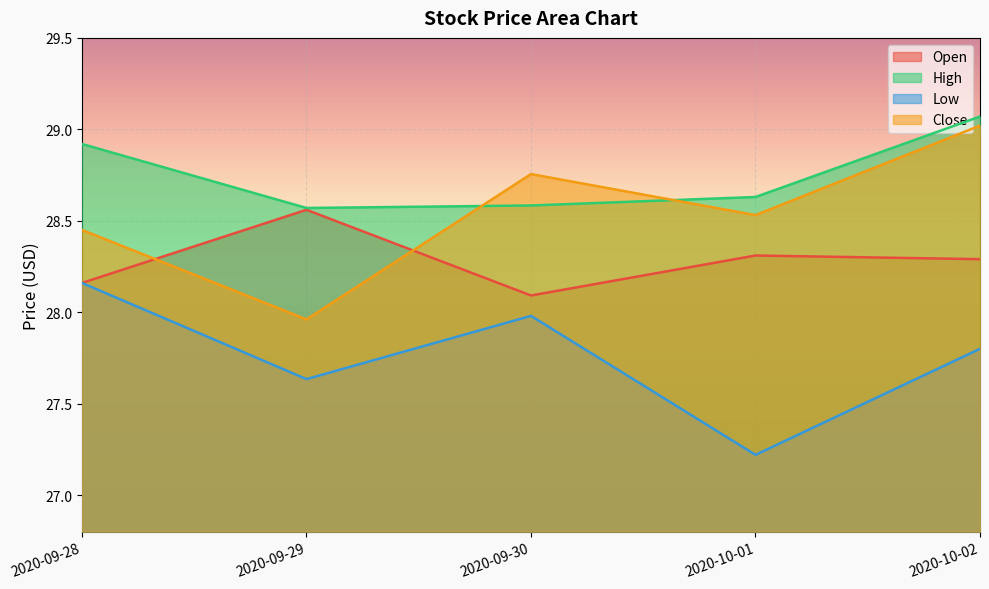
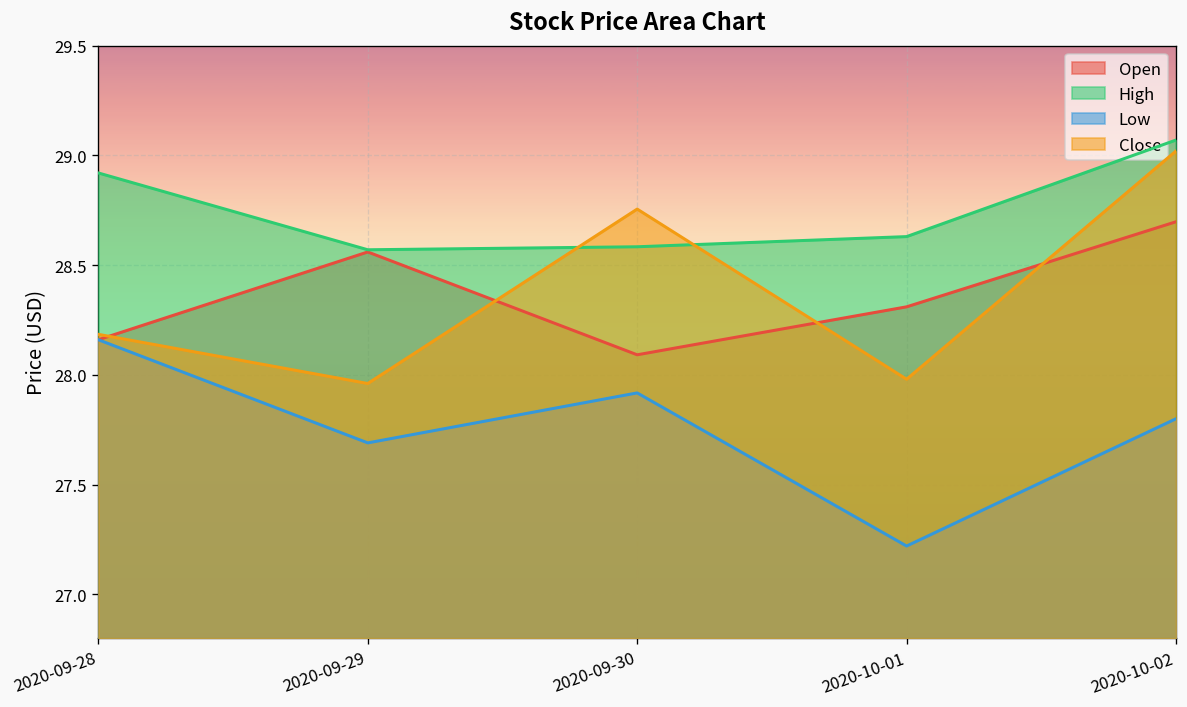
  {
    "Open": {
      "2020-09-30": 28.09,
      "2020-10-01": 28.31,
-     "2020-10-02": 28.29
+     "2020-10-02": 28.70
    },
    "High": {
      "2020-09-28": 28.92,
      "2020-09-30": 28.58,
      "2020-10-01": 28.63,
      "2020-10-02": 29.07
    },
    "Low": {
-     "2020-09-29": 27.63,
-     "2020-09-30": 27.98,
+     "2020-09-29": 27.69,
+     "2020-09-30": 27.92,
      "2020-10-01": 27.22,
      "2020-10-02": 27.80
    },
    "Close": {
-     "2020-09-28": 28.45,
+     "2020-09-28": 28.18,
      "2020-09-29": 27.96,
      "2020-09-30": 28.76,
-     "2020-10-01": 28.53,
+     "2020-10-01": 27.98,
      "2020-10-02": 29.02
    }
  }
